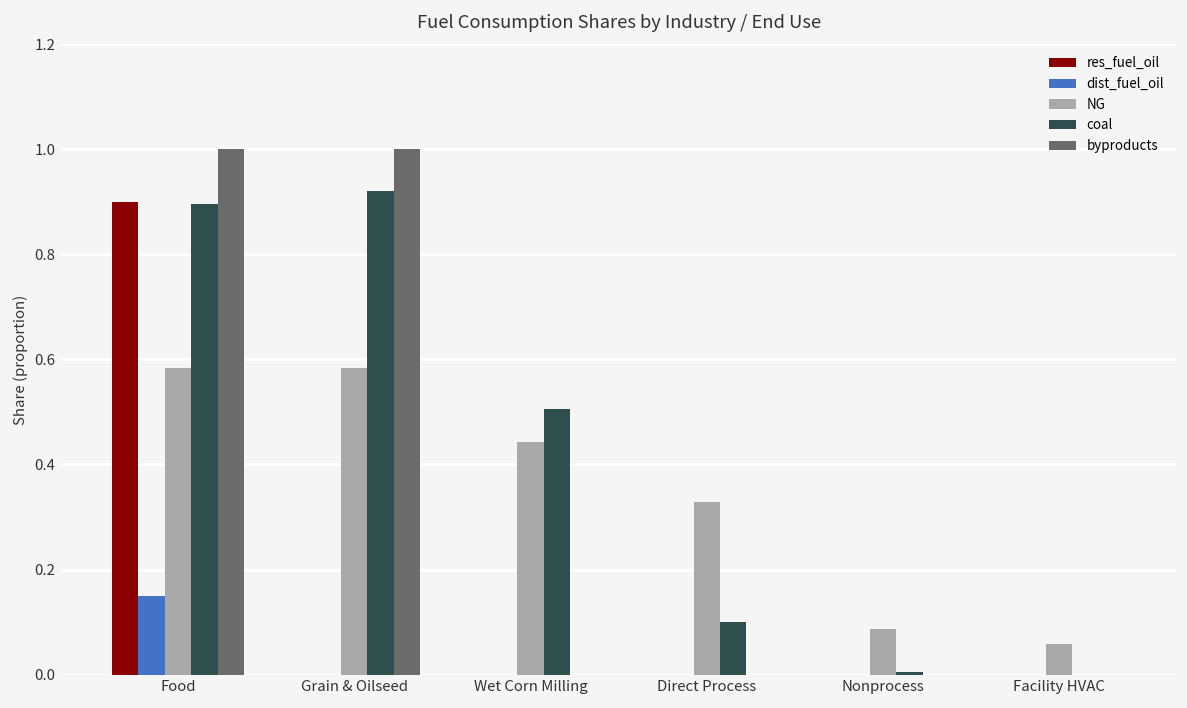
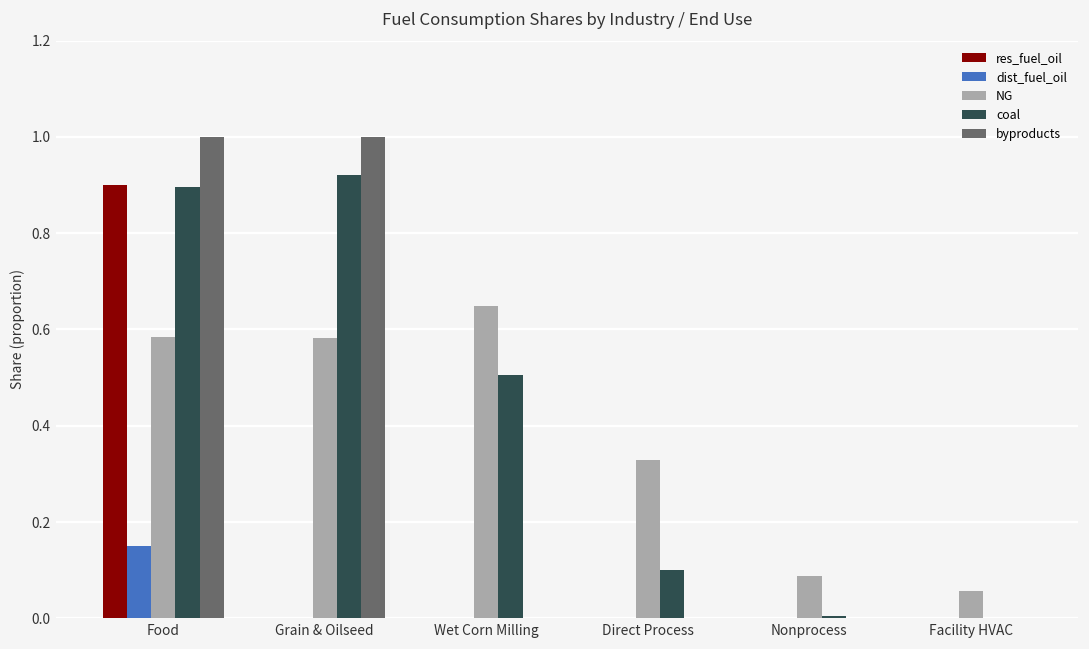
  {
    "res_fuel_oil": {
      "Food": 0.90,
      "Grain & Oilseed": 0.00,
      "Wet Corn Milling": 0.00,
      "Direct Process": 0.00,
      "Nonprocess": 0.00,
      "Facility HVAC": 0.00
    },
    "dist_fuel_oil": {
      "Food": 0.15,
      "Grain & Oilseed": 0.00,
      "Wet Corn Milling": 0.00,
      "Direct Process": 0.00,
      "Nonprocess": 0.00,
      "Facility HVAC": 0.00
    },
    "NG": {
      "Food": 0.58,
      "Grain & Oilseed": 0.58,
-     "Wet Corn Milling": 0.44,
+     "Wet Corn Milling": 0.65,
      "Direct Process": 0.33,
      "Nonprocess": 0.09,
      "Facility HVAC": 0.06
    },
    "coal": {
      "Food": 0.90,
      "Grain & Oilseed": 0.92,
      "Wet Corn Milling": 0.50,
      "Direct Process": 0.10,
      "Facility HVAC": 0.00
    },
    "byproducts": {
      "Food": 1.00,
      "Grain & Oilseed": 1.00,
      "Wet Corn Milling": 0.00,
      "Direct Process": 0.00,
      "Nonprocess": 0.00,
      "Facility HVAC": 0.00
    }
  }
